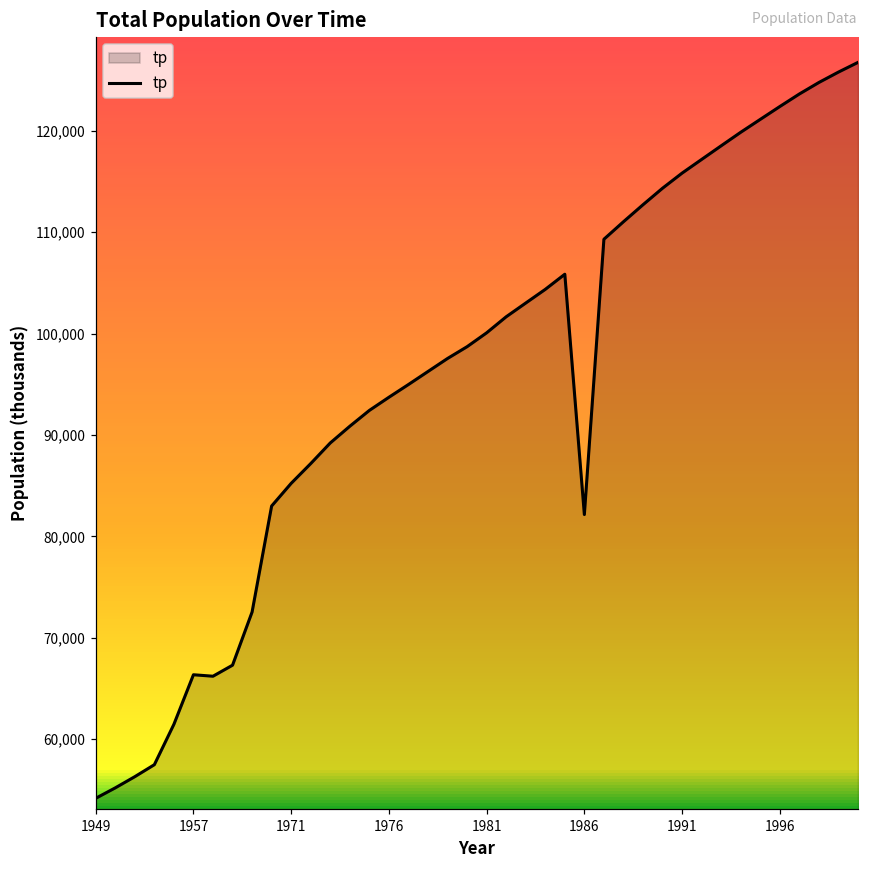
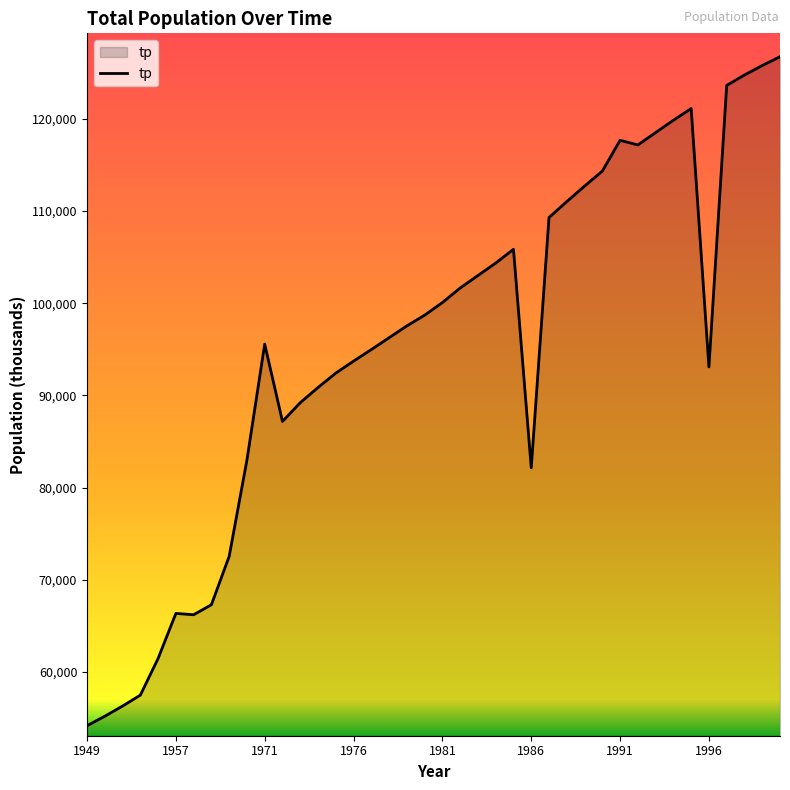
  {
    "1949": "54,000",
    "1957": "66,000",
-   "1971": "85,000",
+   "1971": "96,000",
    "1976": "94,000",
    "1981": "100,000",
    "1986": "82,000",
-   "1991": "116,000",
-   "1996": "122,000"
+   "1991": "118,000",
+   "1996": "93,000"
  }
